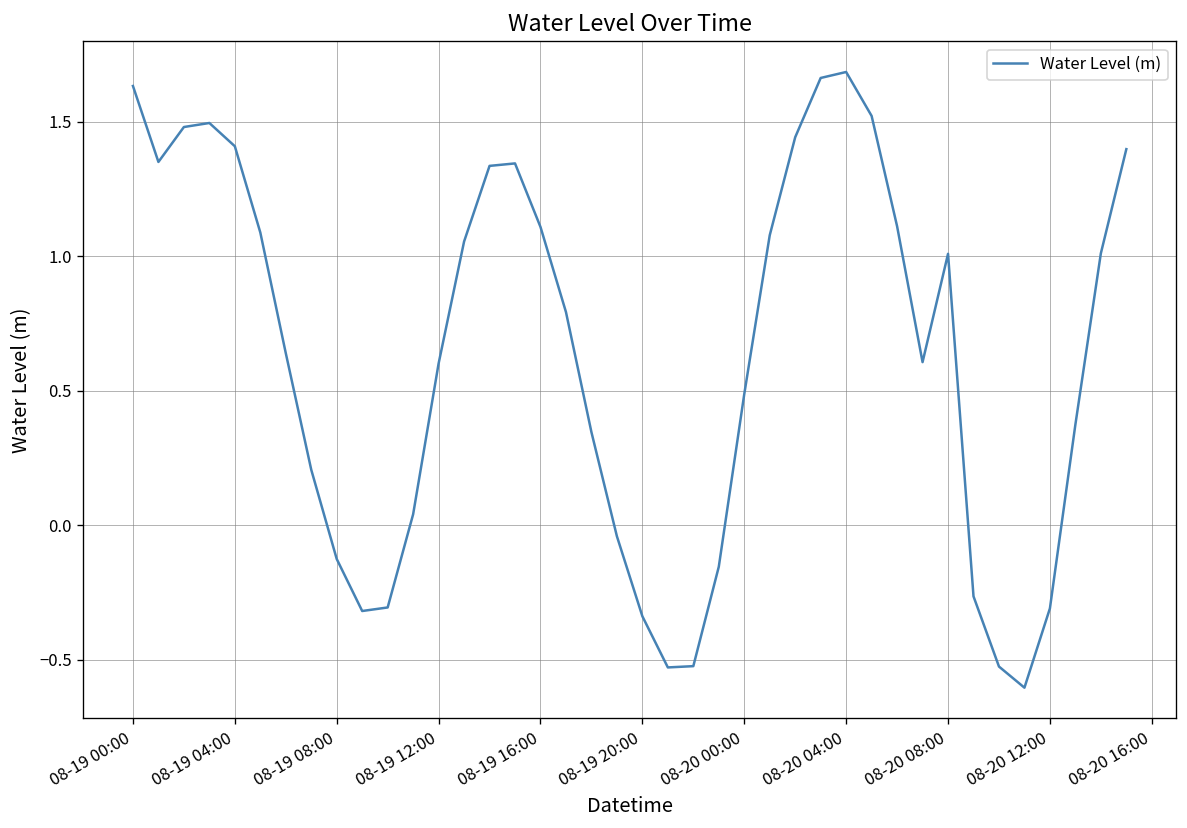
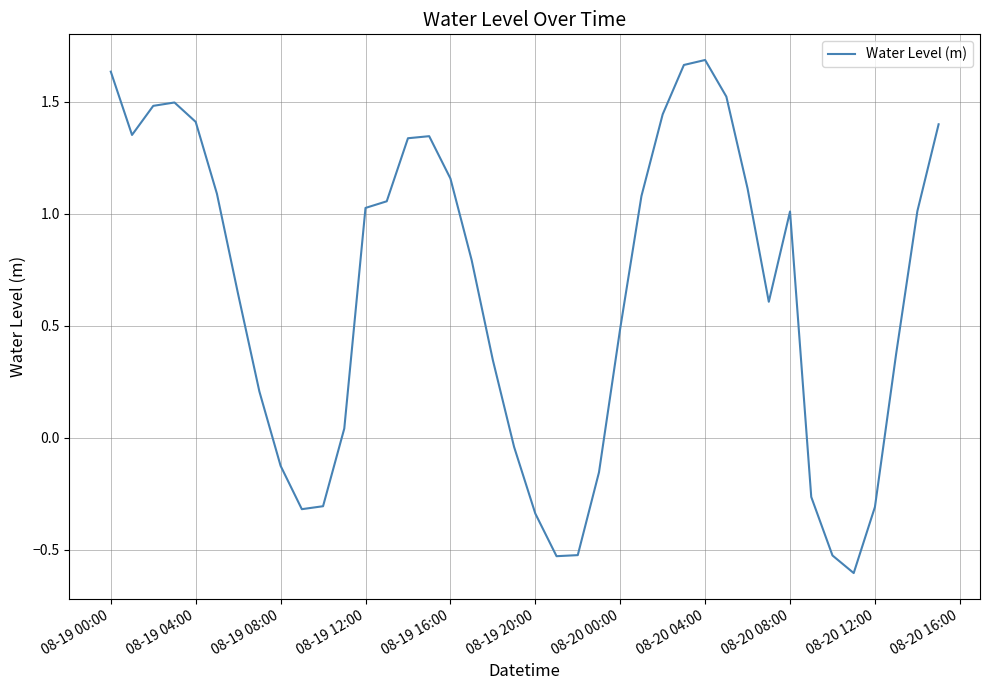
  {
    "08-19 00:00": 1.63,
    "08-19 04:00": 1.41,
    "08-19 08:00": -0.12,
-   "08-19 12:00": 0.60,
-   "08-19 16:00": 1.11,
+   "08-19 12:00": 1.03,
+   "08-19 16:00": 1.16,
    "08-19 20:00": -0.34,
    "08-20 00:00": 0.49,
    "08-20 04:00": 1.69,
    "08-20 08:00": 1.01,
    "08-20 12:00": -0.31
  }
